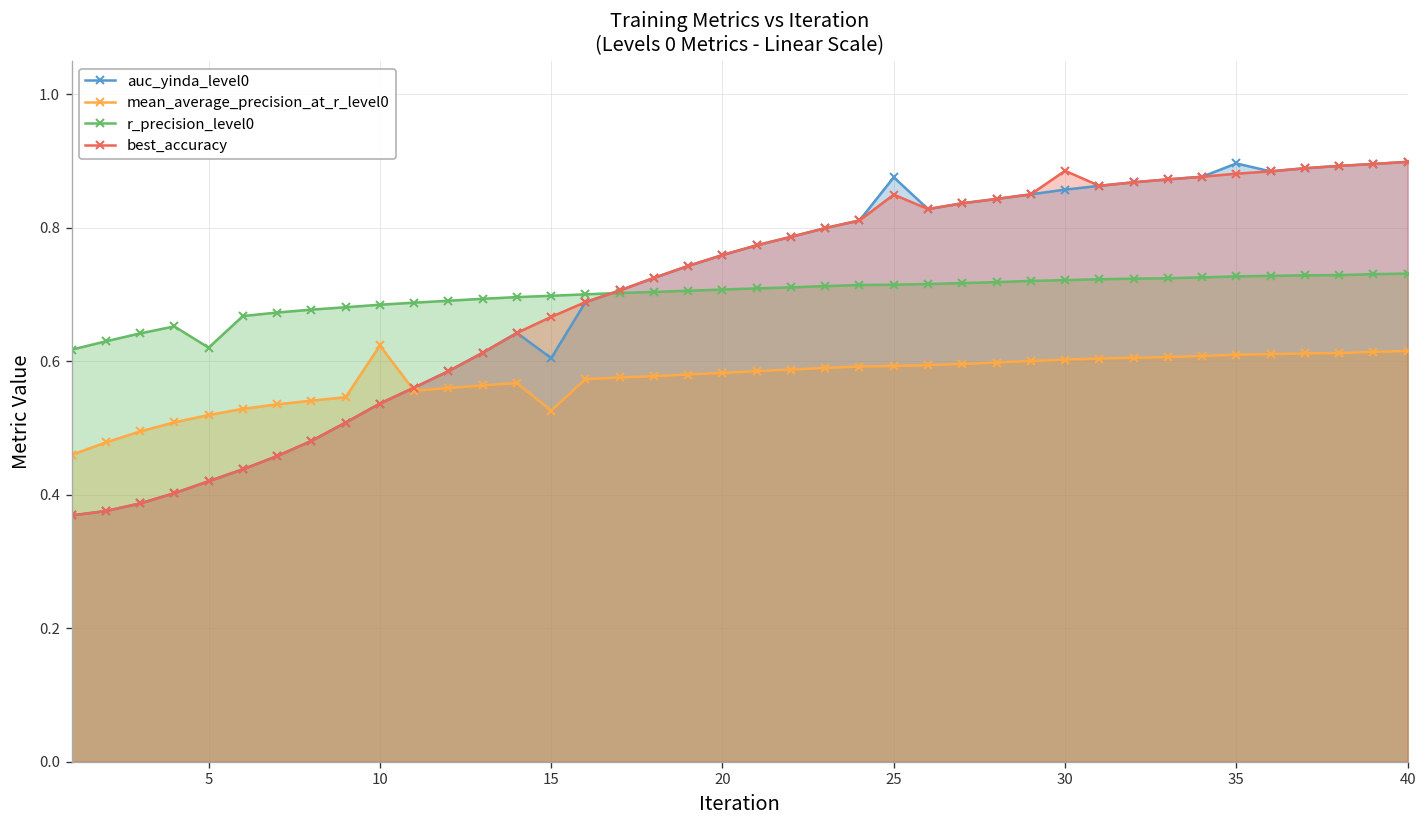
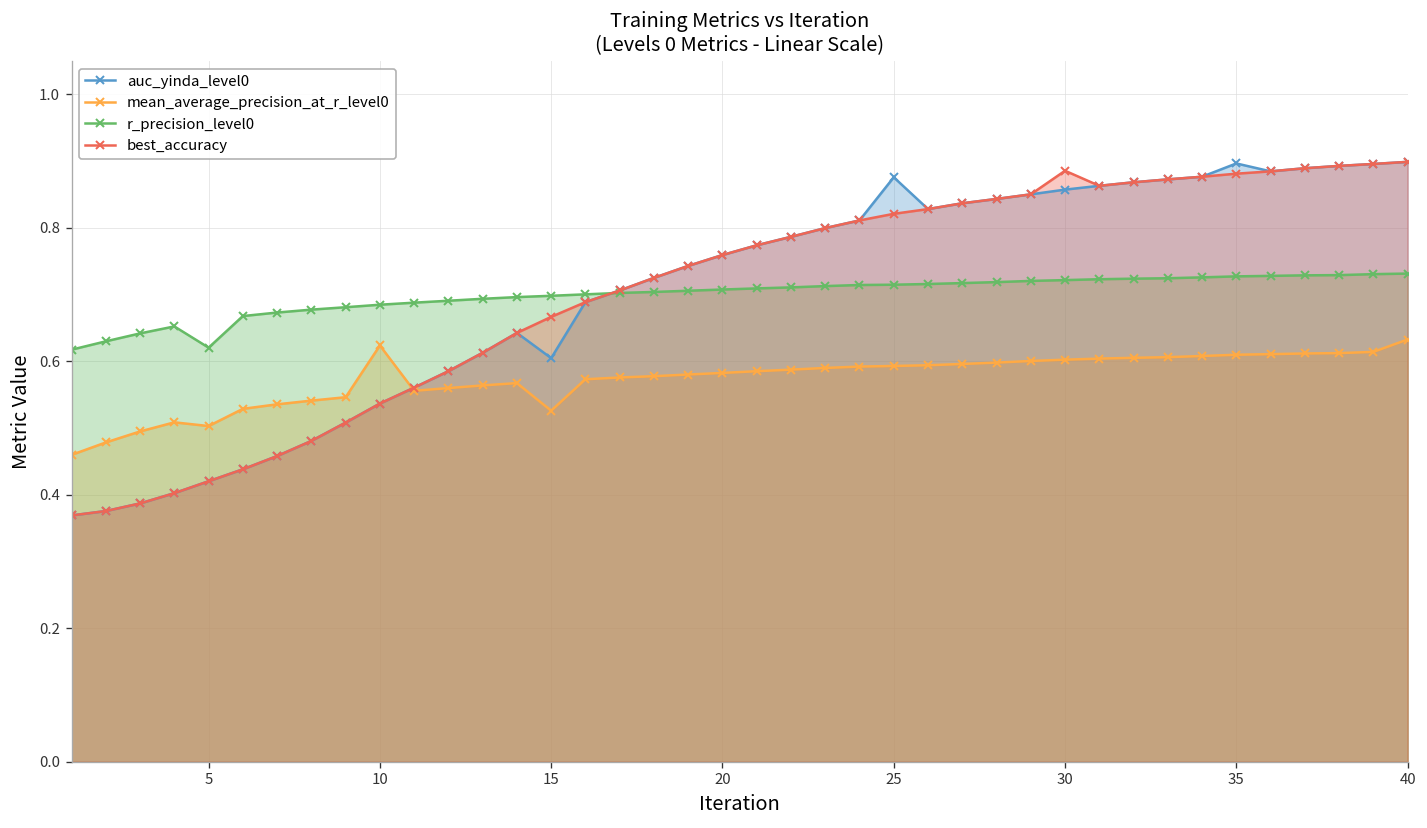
  {
    "auc_yinda_level0": {
      "15": 0.60,
      "25": 0.88,
      "30": 0.86,
      "35": 0.90
    },
    "mean_average_precision_at_r_level0": {
-     "5": 0.52,
+     "5": 0.50,
      "10": 0.62,
      "15": 0.53,
      "20": 0.58,
      "25": 0.59,
      "30": 0.60,
      "35": 0.61,
-     "40": 0.62
+     "40": 0.63
    },
    "r_precision_level0": {
      "5": 0.62,
      "10": 0.68,
      "15": 0.70,
      "20": 0.71,
      "25": 0.71,
      "30": 0.72,
      "35": 0.73,
      "40": 0.73
    },
    "best_accuracy": {
      "15": 0.67,
-     "25": 0.85,
+     "25": 0.82,
      "30": 0.89,
      "35": 0.88
    }
  }
